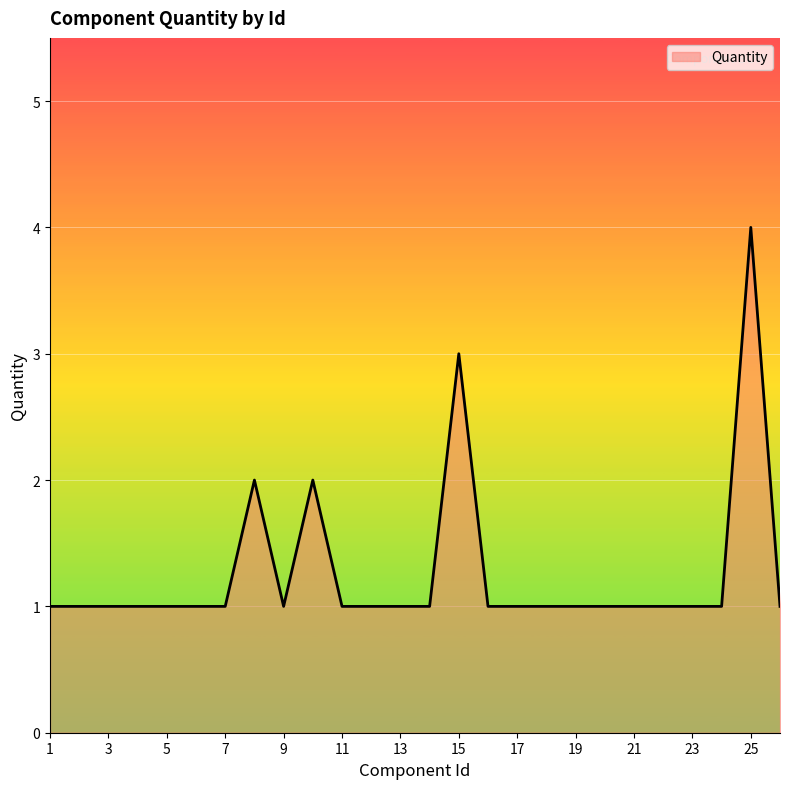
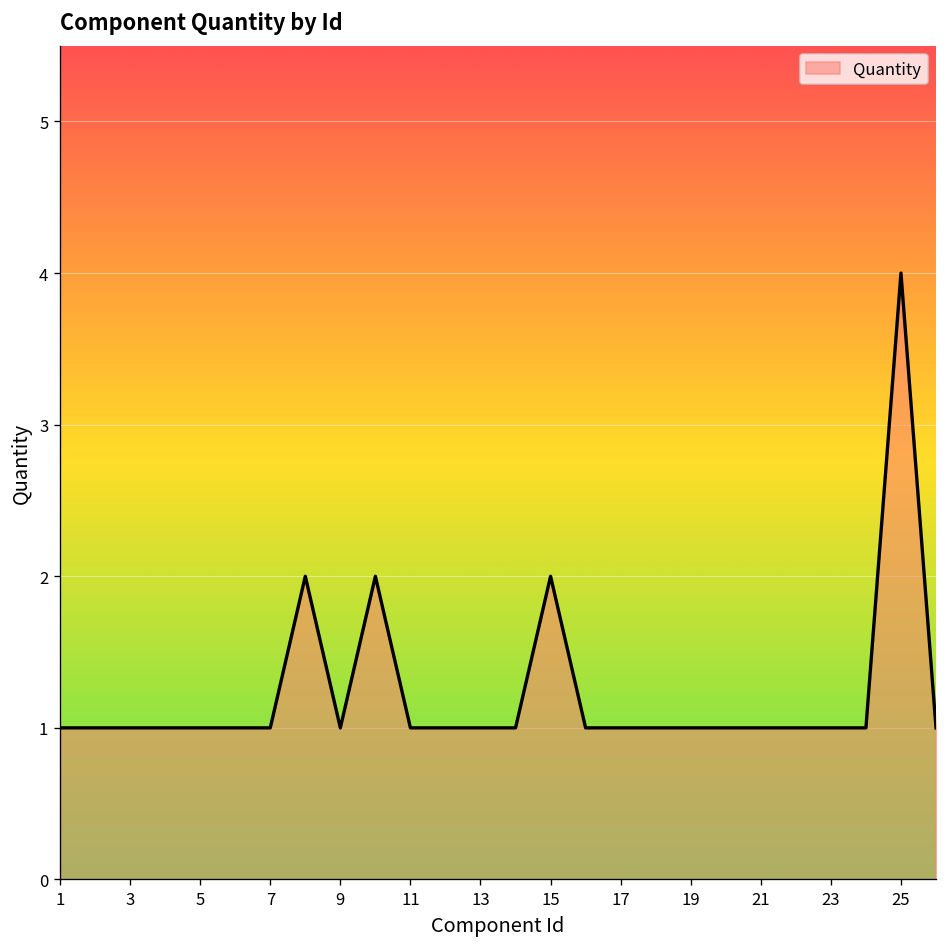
  {
    "1": 1,
    "3": 1,
    "5": 1,
    "7": 1,
    "9": 1,
    "11": 1,
    "13": 1,
-   "15": 3,
+   "15": 2,
    "17": 1,
    "19": 1,
    "21": 1,
    "23": 1,
    "25": 4
  }
